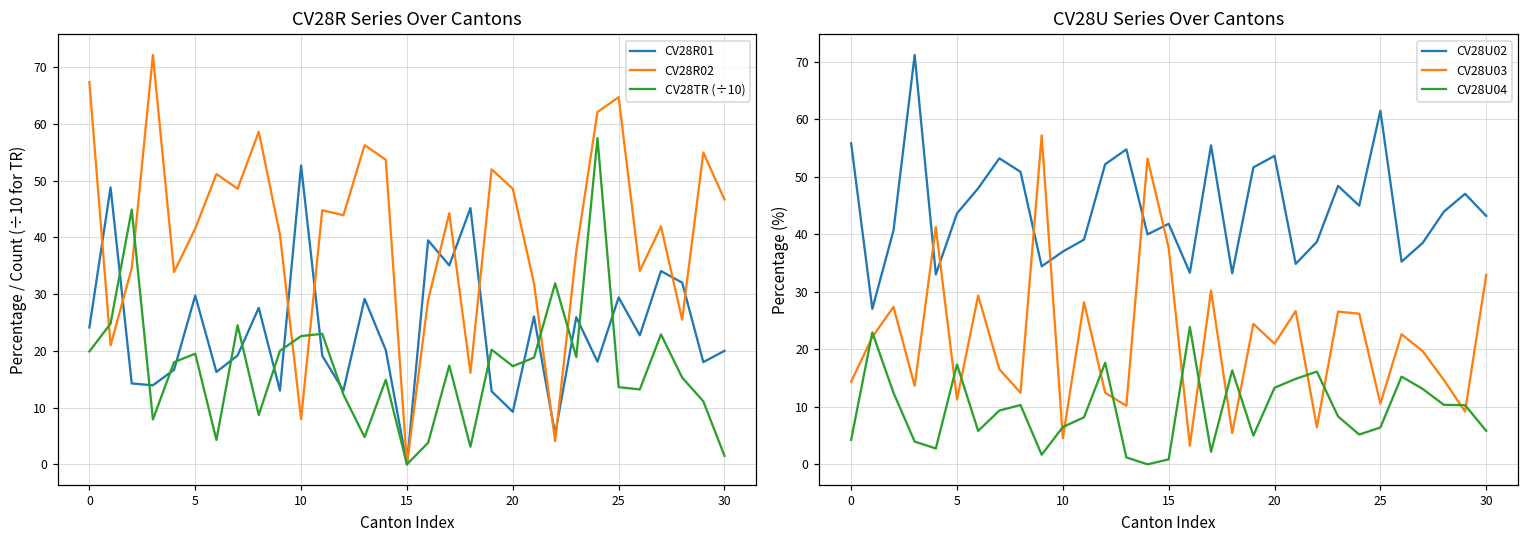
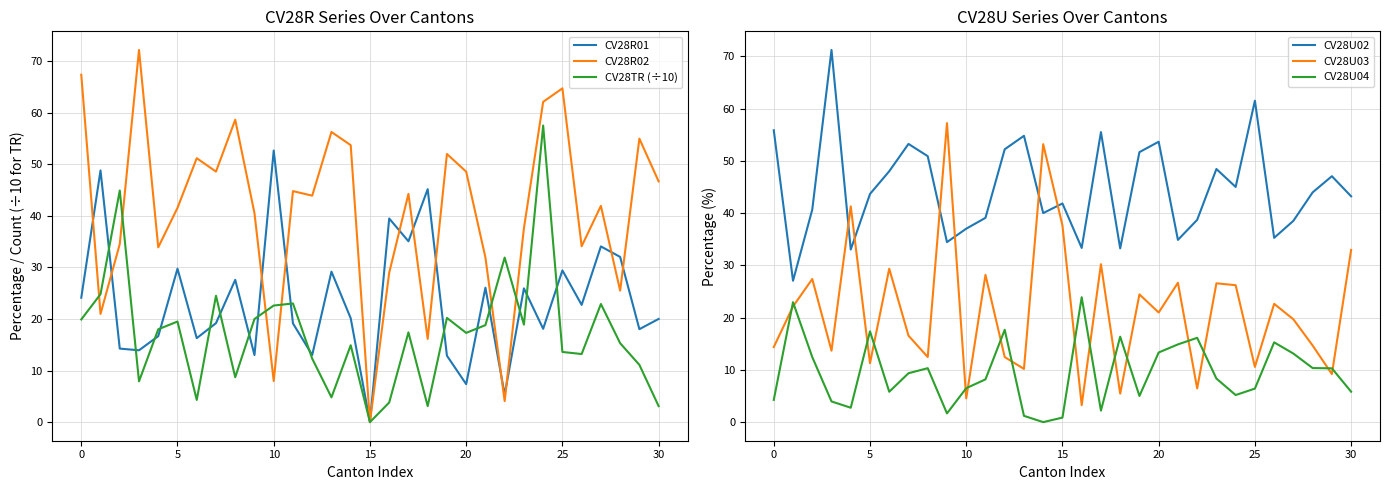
  {
    "CV28R Series Over Cantons": {
      "CV28R01": {
        "0": 24,
        "5": 30,
        "10": 53,
-       "20": 9,
+       "20": 7,
        "25": 29,
        "30": 20
      },
      "CV28R02": {
        "0": 67,
        "5": 42,
        "10": 8,
        "20": 49,
        "25": 65,
        "30": 47
      },
      "CV28TR (÷10)": {
        "0": 20,
        "5": 20,
        "10": 23,
        "20": 17,
        "25": 14,
-       "30": 2
+       "30": 3
      }
    },
    "CV28U Series Over Cantons": {
      "CV28U02": {
        "0": 56,
        "5": 44,
        "10": 37,
        "15": 42,
        "20": 54,
        "25": 62,
        "30": 43
      },
      "CV28U03": {
        "0": 14,
        "5": 11,
        "10": 5,
        "15": 38,
        "20": 21,
        "25": 11,
        "30": 33
      },
      "CV28U04": {
        "0": 4,
        "5": 17,
        "10": 6,
        "15": 1,
        "20": 13,
        "25": 6,
        "30": 6
      }
    }
  }
